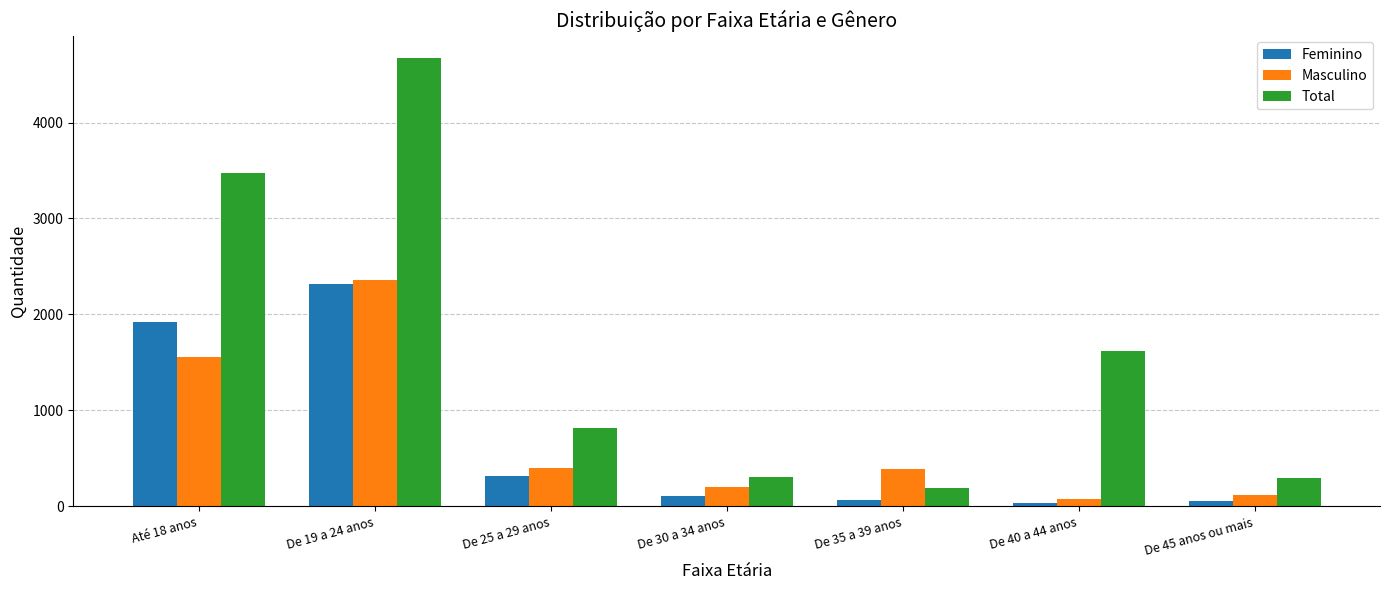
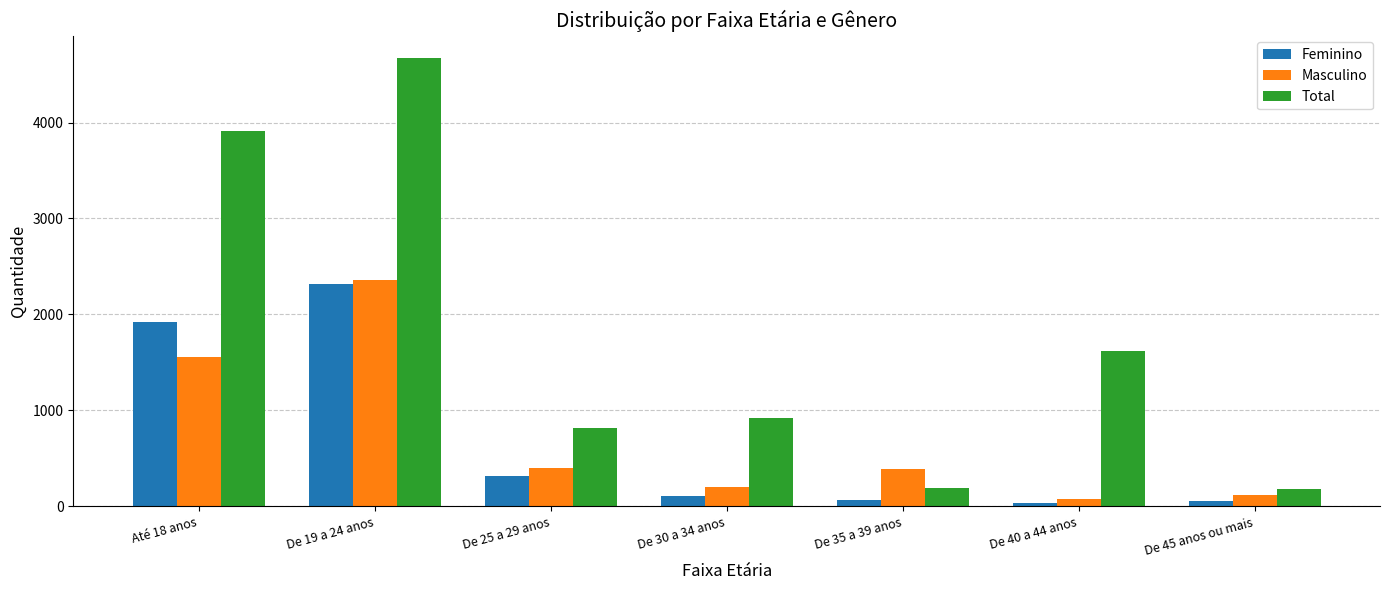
  {
    "Feminino": {
      "Até 18 anos": 1900,
      "De 19 a 24 anos": 2300,
      "De 25 a 29 anos": 300,
      "De 30 a 34 anos": 100,
      "De 35 a 39 anos": 100,
      "De 40 a 44 anos": 0,
      "De 45 anos ou mais": 100
    },
    "Masculino": {
      "Até 18 anos": 1600,
      "De 19 a 24 anos": 2400,
      "De 25 a 29 anos": 400,
      "De 30 a 34 anos": 200,
      "De 35 a 39 anos": 400,
      "De 40 a 44 anos": 100,
      "De 45 anos ou mais": 100
    },
    "Total": {
-     "Até 18 anos": 3500,
+     "Até 18 anos": 3900,
      "De 19 a 24 anos": 4700,
      "De 25 a 29 anos": 800,
-     "De 30 a 34 anos": 300,
+     "De 30 a 34 anos": 900,
      "De 35 a 39 anos": 200,
      "De 40 a 44 anos": 1600,
-     "De 45 anos ou mais": 300
+     "De 45 anos ou mais": 200
    }
  }
